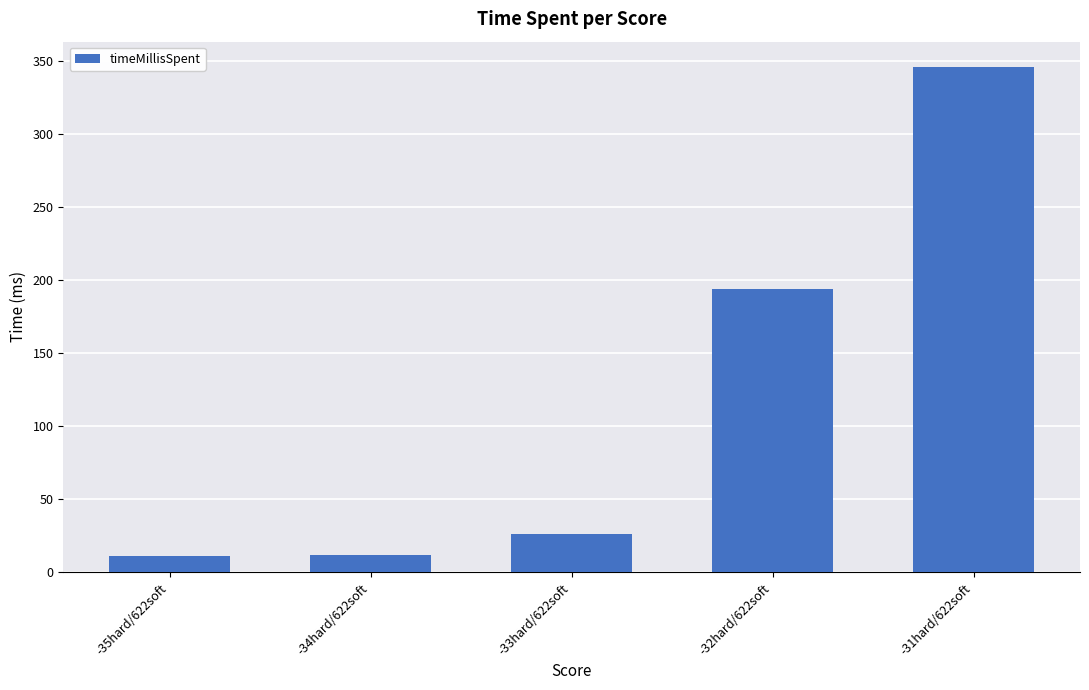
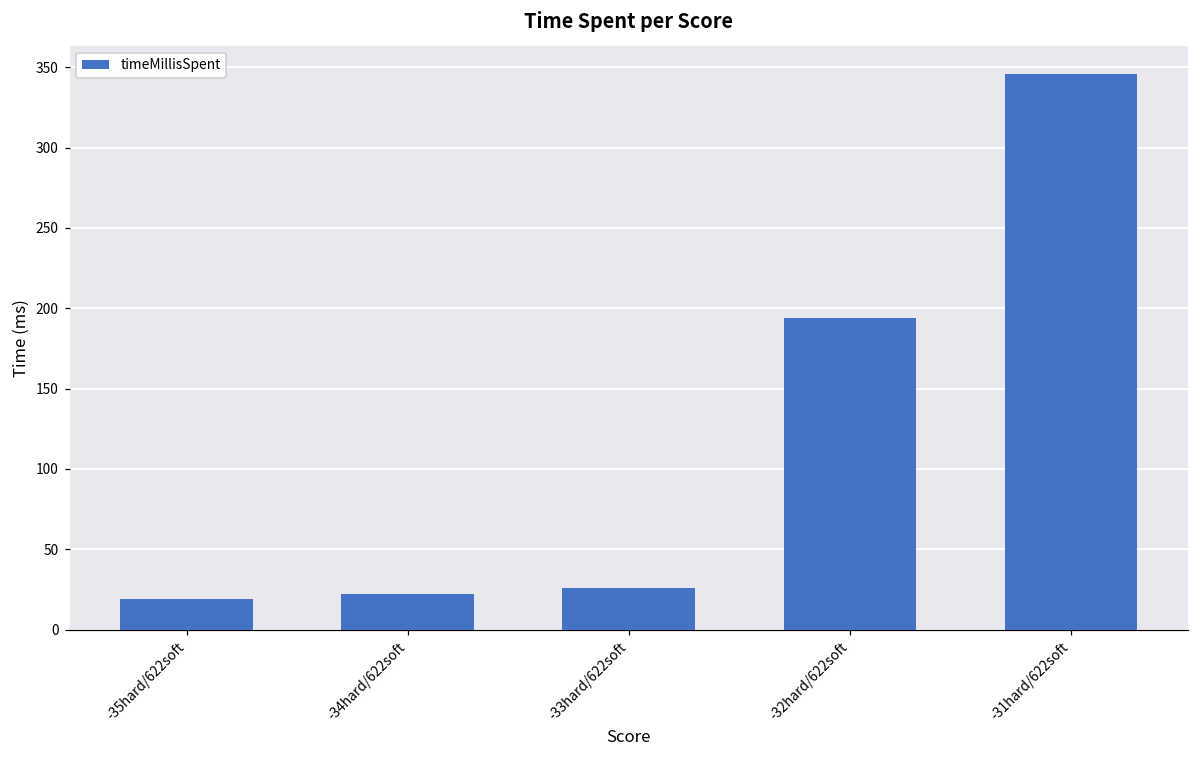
  {
-   "-35hard/622soft": 11,
-   "-34hard/622soft": 12,
+   "-35hard/622soft": 19,
+   "-34hard/622soft": 22,
    "-33hard/622soft": 26,
    "-32hard/622soft": 194,
    "-31hard/622soft": 346
  }
